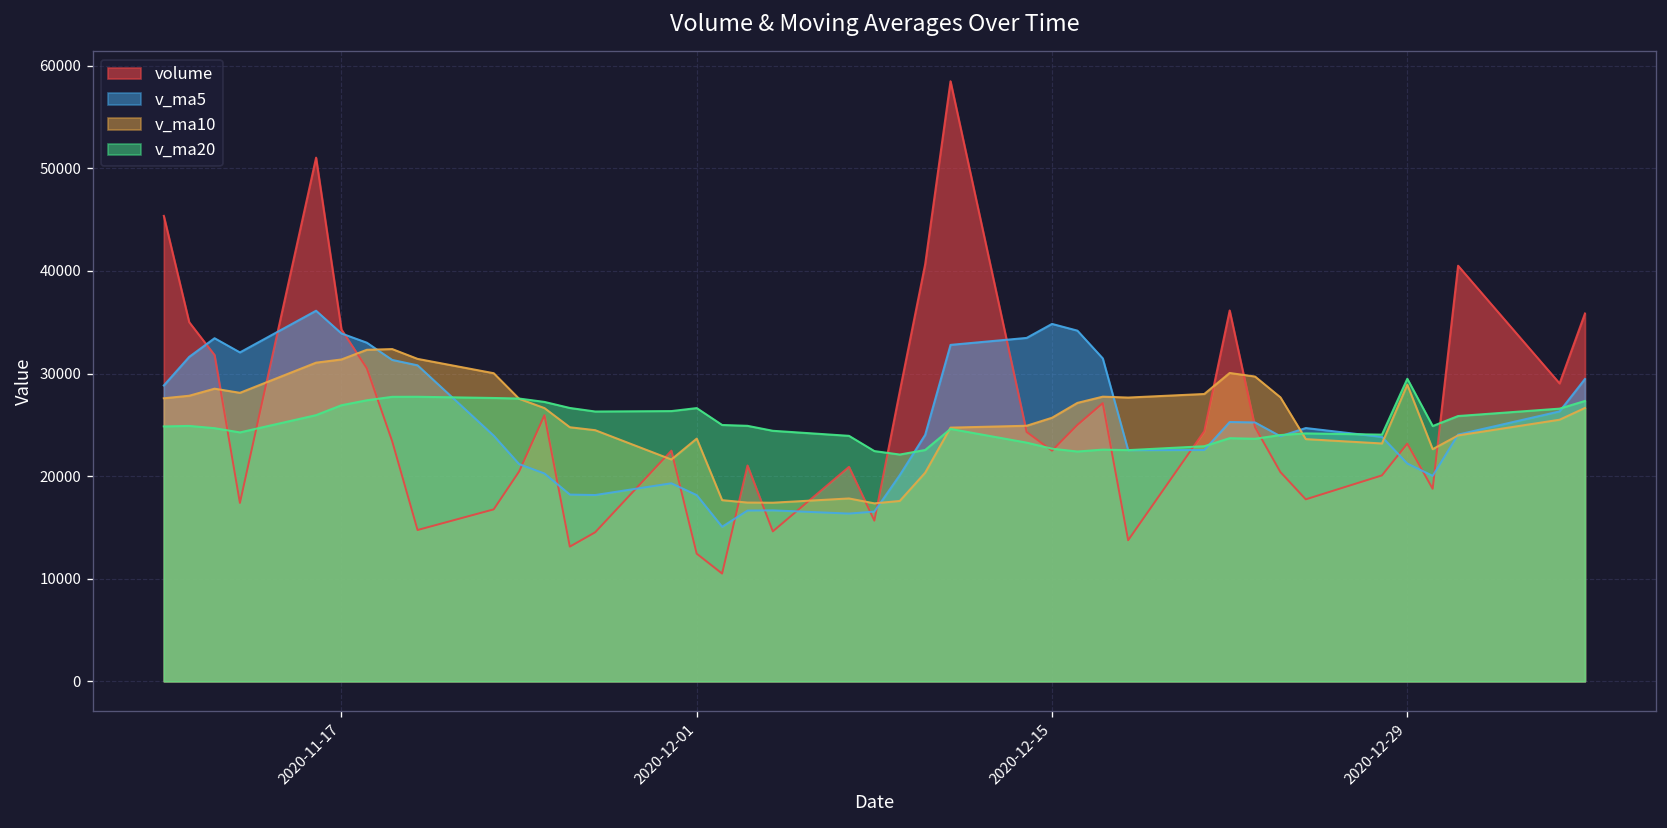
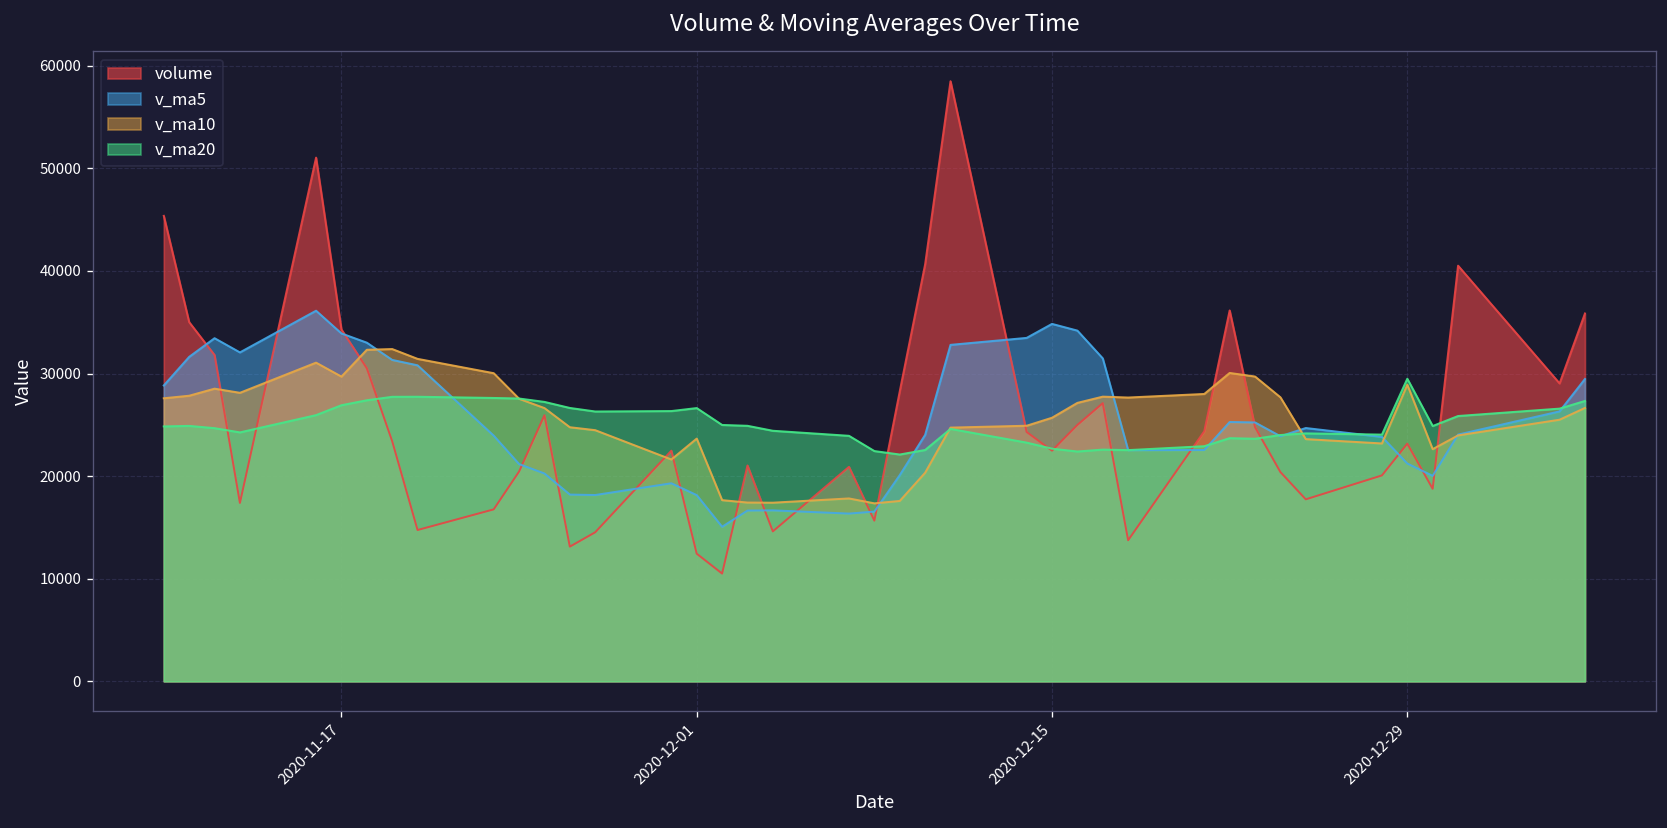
  {
    "volume": {
      "2020-11-17": 34000,
      "2020-12-01": 12000,
      "2020-12-29": 23000
    },
    "v_ma5": {
      "2020-11-17": 34000,
      "2020-12-01": 18000,
      "2020-12-15": 35000,
      "2020-12-29": 21000
    },
    "v_ma10": {
-     "2020-11-17": 31000,
+     "2020-11-17": 30000,
      "2020-12-01": 24000,
      "2020-12-15": 26000,
      "2020-12-29": 29000
    },
    "v_ma20": {
      "2020-11-17": 27000,
      "2020-12-01": 27000,
      "2020-12-29": 29000
    }
  }
